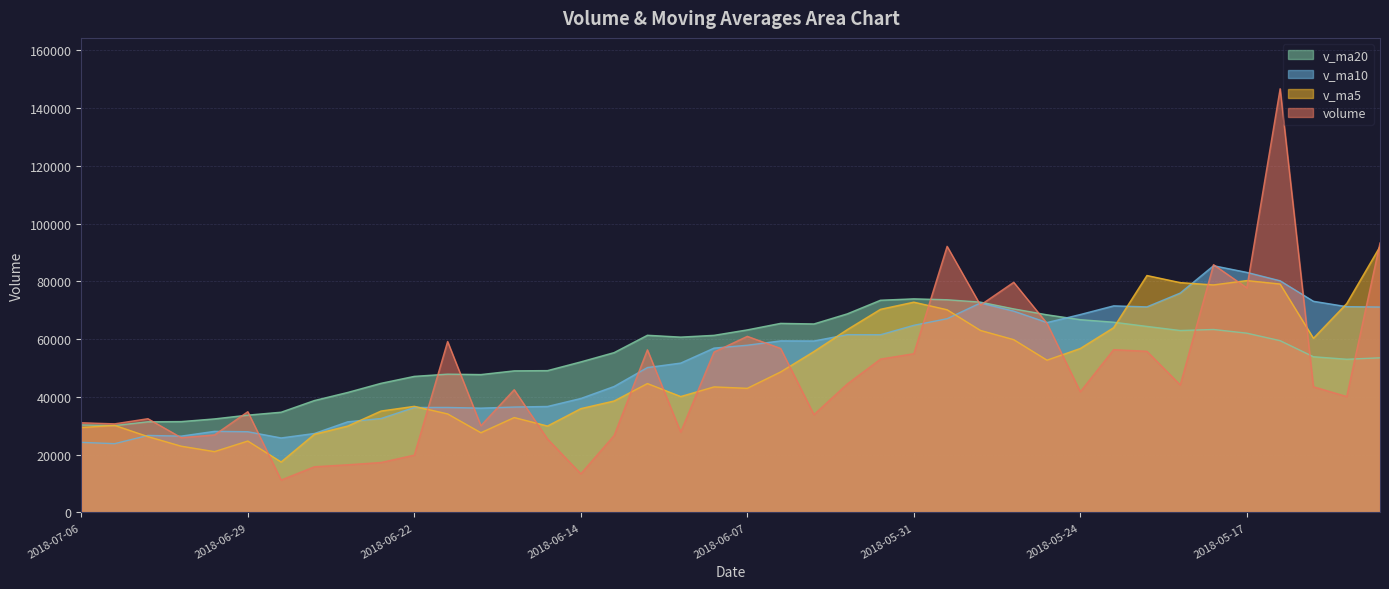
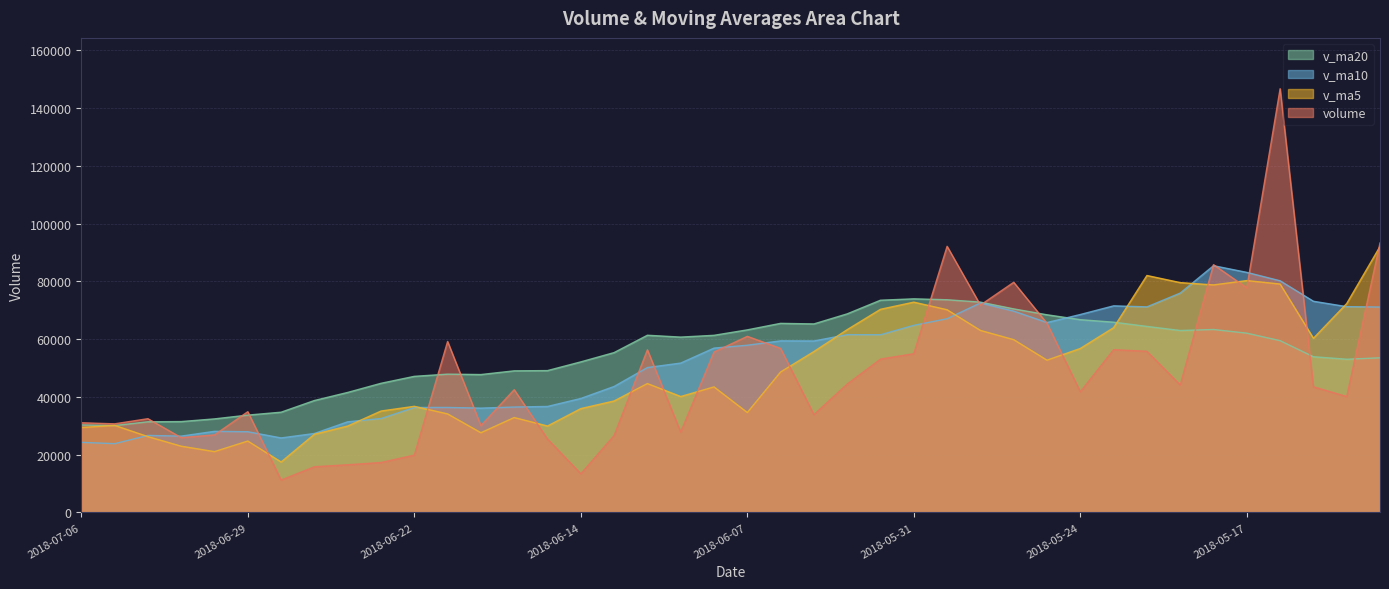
  {
    "v_ma5": {
      "2018-07-06": 29000,
      "2018-06-29": 25000,
      "2018-06-14": 36000,
-     "2018-06-07": 43000,
+     "2018-06-07": 35000,
      "2018-05-31": 73000,
      "2018-05-24": 57000,
      "2018-05-17": 80000
    },
    "volume": {
      "2018-06-29": 35000,
      "2018-06-22": 20000,
      "2018-06-14": 13000,
      "2018-06-07": 61000,
      "2018-05-31": 55000,
      "2018-05-24": 42000,
      "2018-05-17": 78000
    }
  }
